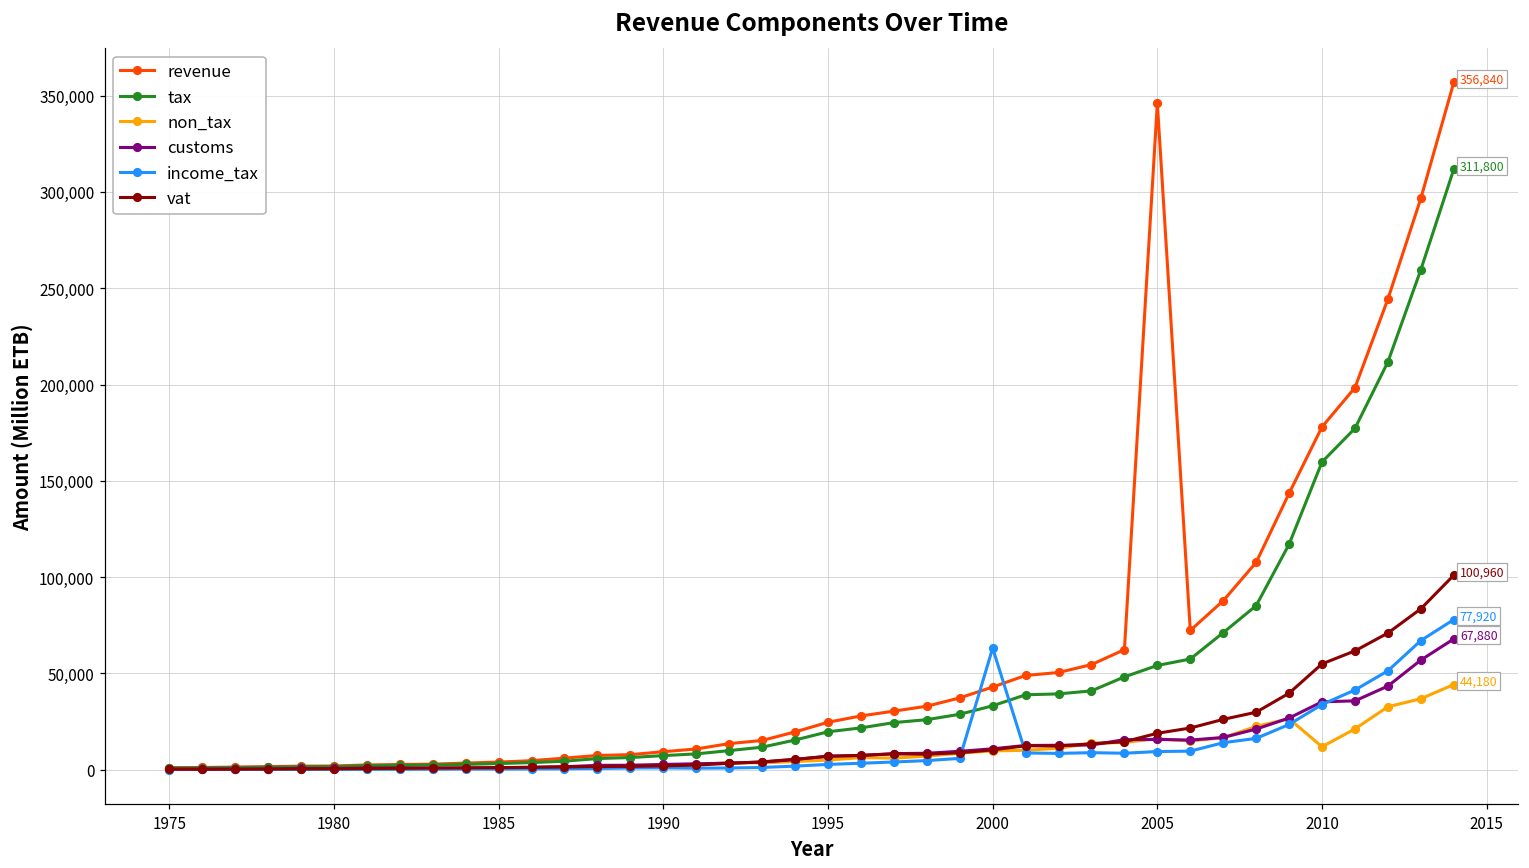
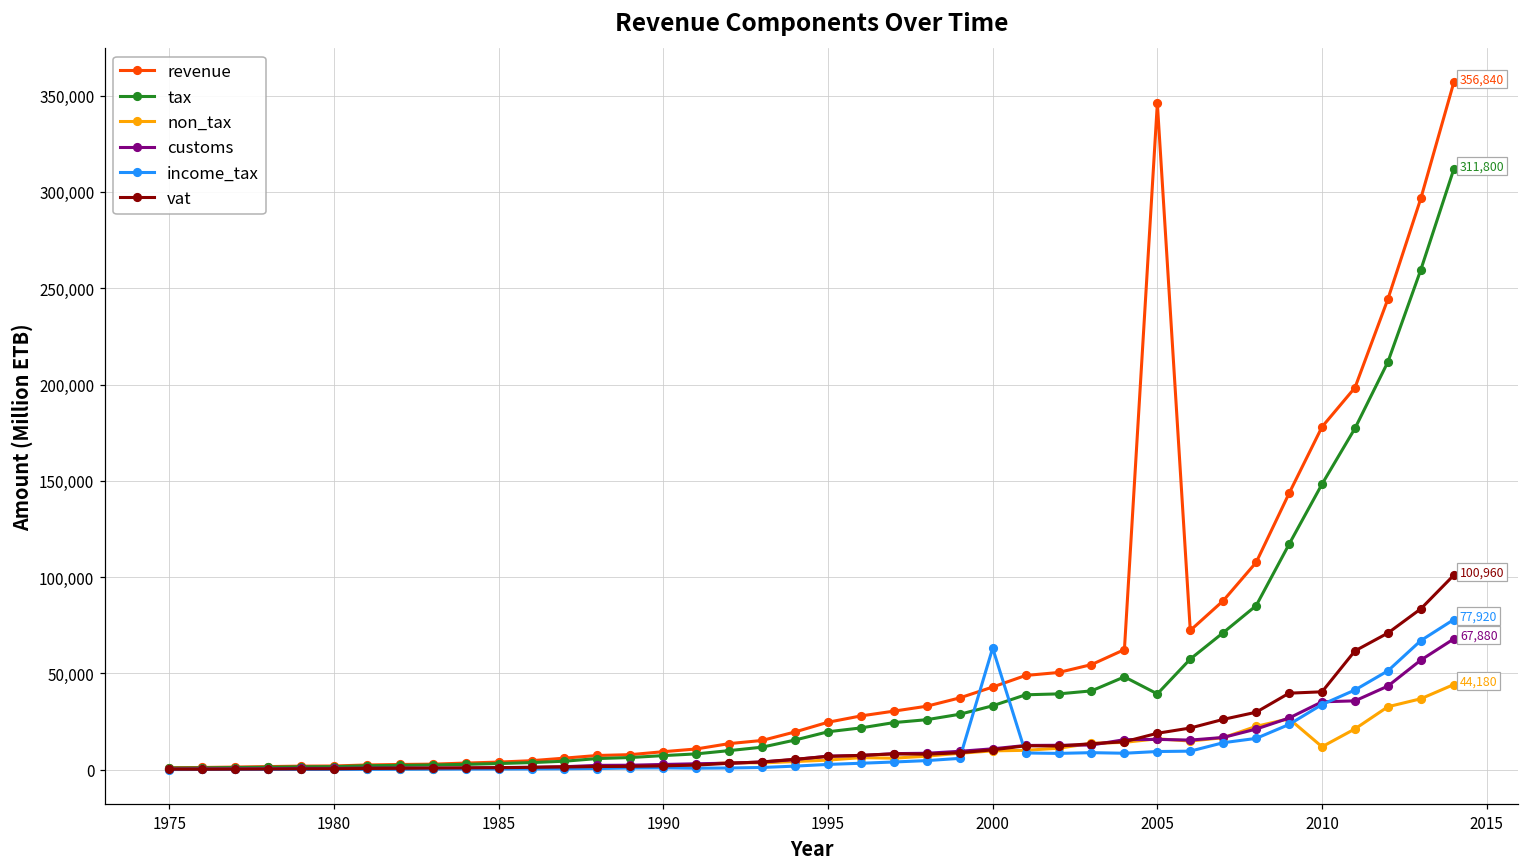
  {
    "revenue": {
      "1990": "9,000",
      "1995": "25,000",
      "2000": "43,000",
      "2005": "346,000",
      "2010": "178,000"
    },
    "tax": {
      "1990": "7,000",
      "1995": "20,000",
      "2000": "33,000",
-     "2005": "54,000",
-     "2010": "160,000"
+     "2005": "39,000",
+     "2010": "148,000"
    },
    "non_tax": {
      "1995": "5,000",
      "2010": "12,000"
    },
    "income_tax": {
      "1995": "3,000",
      "2000": "63,000",
      "2005": "9,000"
    },
    "vat": {
      "2005": "19,000",
-     "2010": "55,000"
+     "2010": "40,000"
    }
  }
